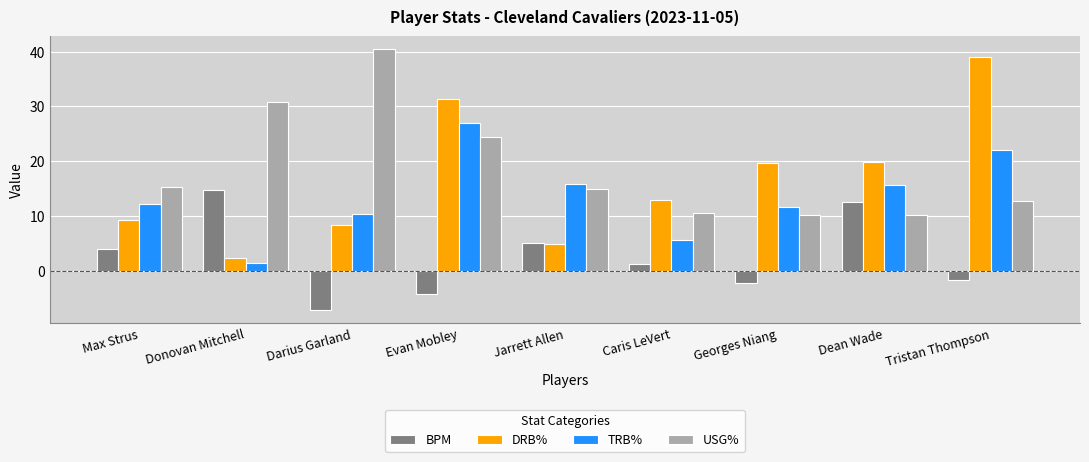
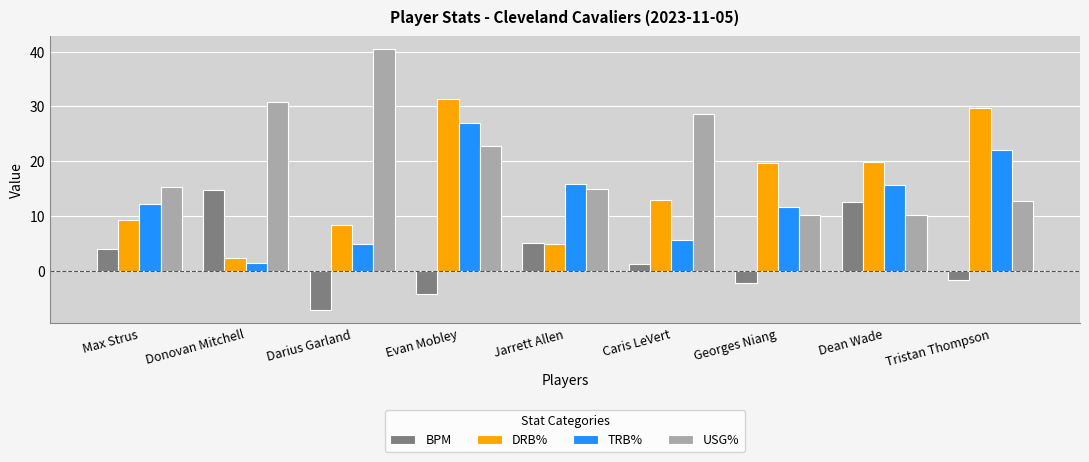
  {
    "BPM": {
      "Max Strus": 4,
      "Donovan Mitchell": 15,
      "Darius Garland": -7,
      "Evan Mobley": -4,
      "Jarrett Allen": 5,
      "Caris LeVert": 1,
      "Georges Niang": -2,
      "Dean Wade": 13,
      "Tristan Thompson": -2
    },
    "DRB%": {
      "Max Strus": 9,
      "Donovan Mitchell": 2,
      "Darius Garland": 8,
      "Evan Mobley": 31,
      "Jarrett Allen": 5,
      "Caris LeVert": 13,
      "Georges Niang": 20,
      "Dean Wade": 20,
-     "Tristan Thompson": 39
+     "Tristan Thompson": 30
    },
    "TRB%": {
      "Max Strus": 12,
      "Donovan Mitchell": 1,
-     "Darius Garland": 10,
+     "Darius Garland": 5,
      "Evan Mobley": 27,
      "Jarrett Allen": 16,
      "Caris LeVert": 6,
      "Georges Niang": 12,
      "Dean Wade": 16,
      "Tristan Thompson": 22
    },
    "USG%": {
      "Max Strus": 15,
      "Donovan Mitchell": 31,
      "Darius Garland": 40,
-     "Evan Mobley": 25,
+     "Evan Mobley": 23,
      "Jarrett Allen": 15,
-     "Caris LeVert": 11,
+     "Caris LeVert": 29,
      "Georges Niang": 10,
      "Dean Wade": 10,
      "Tristan Thompson": 13
    }
  }
